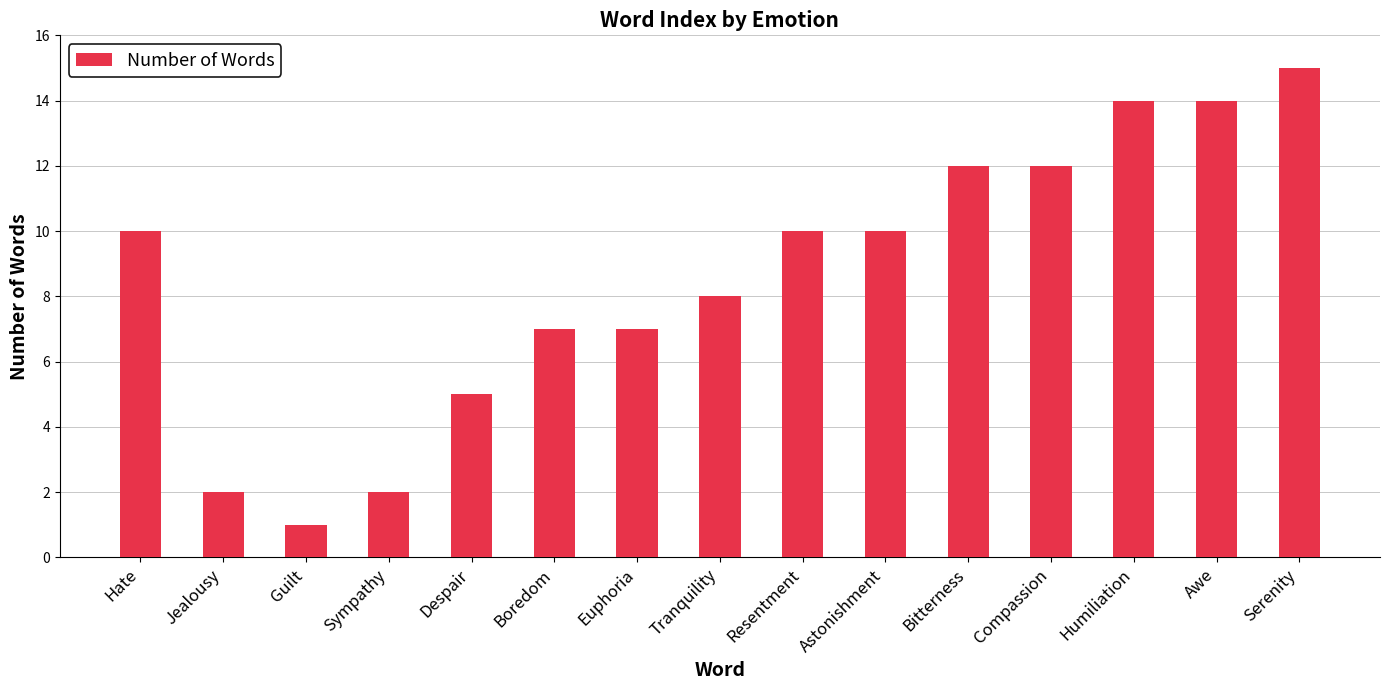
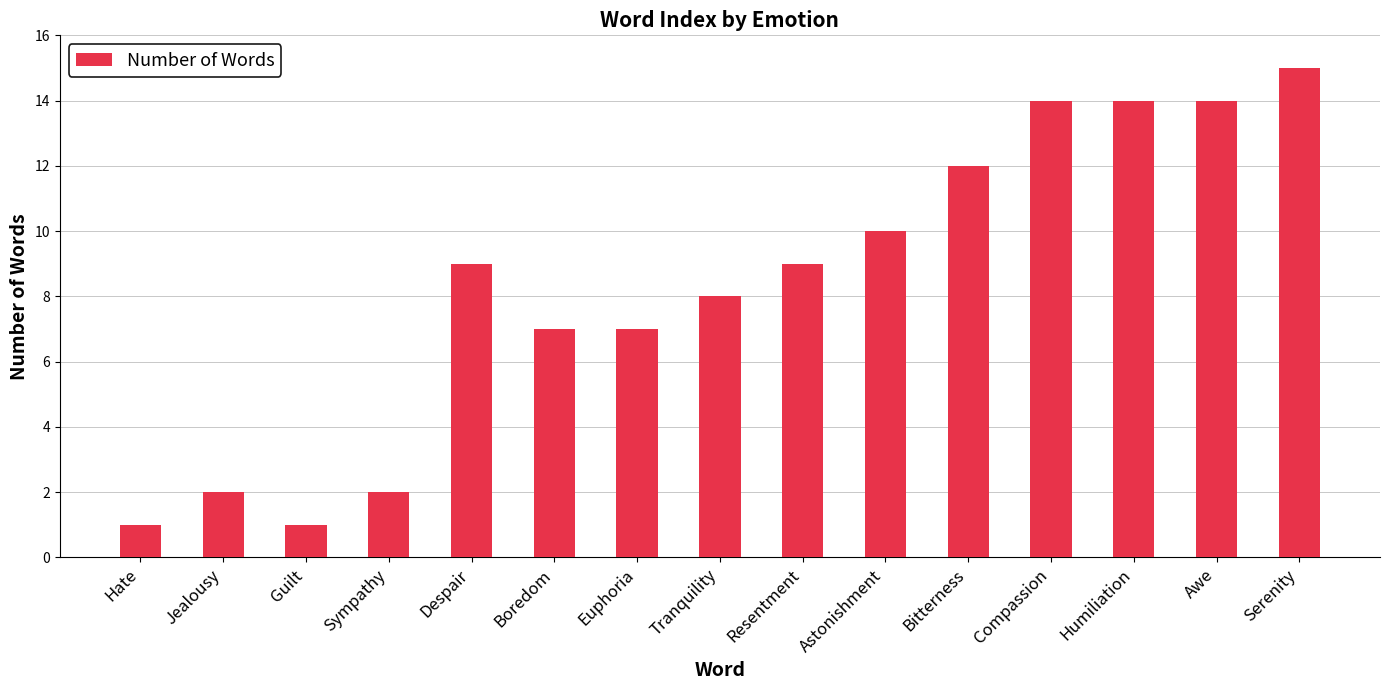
  {
-   "Hate": 10,
+   "Hate": 1,
    "Jealousy": 2,
    "Guilt": 1,
    "Sympathy": 2,
-   "Despair": 5,
+   "Despair": 9,
    "Boredom": 7,
    "Euphoria": 7,
    "Tranquility": 8,
-   "Resentment": 10,
+   "Resentment": 9,
    "Astonishment": 10,
    "Bitterness": 12,
-   "Compassion": 12,
+   "Compassion": 14,
    "Humiliation": 14,
    "Awe": 14,
    "Serenity": 15
  }
